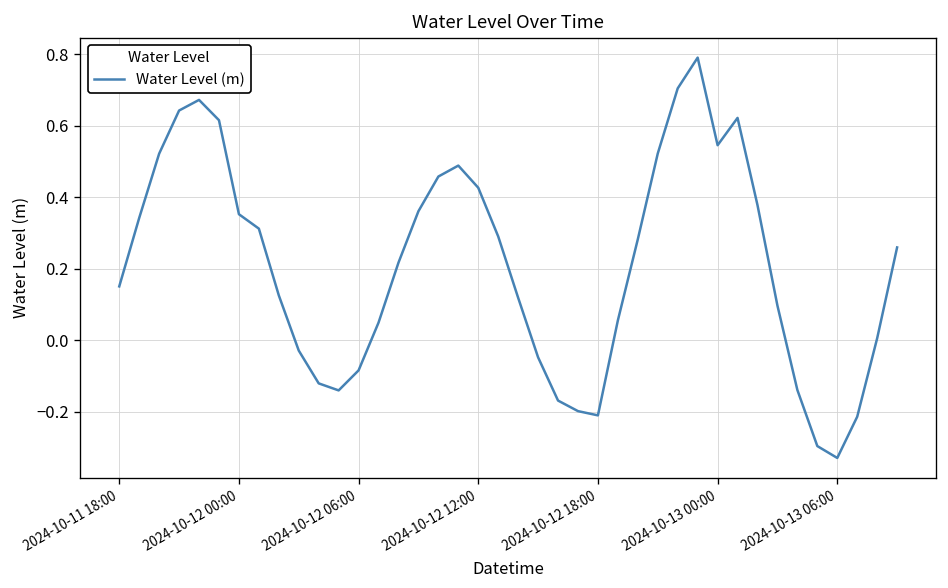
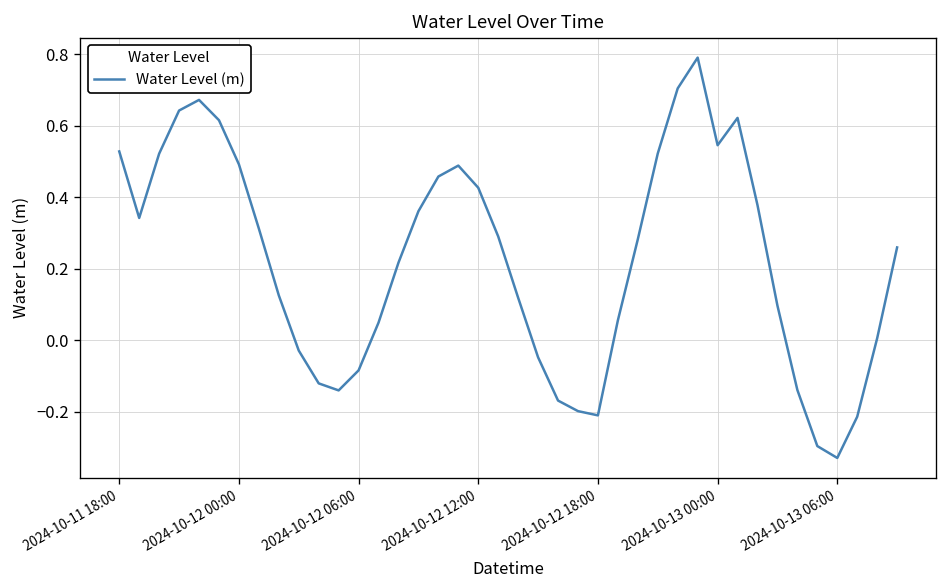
  {
-   "2024-10-11 18:00": 0.15,
-   "2024-10-12 00:00": 0.35,
+   "2024-10-11 18:00": 0.53,
+   "2024-10-12 00:00": 0.49,
    "2024-10-12 06:00": -0.08,
    "2024-10-12 12:00": 0.43,
    "2024-10-12 18:00": -0.21,
    "2024-10-13 00:00": 0.55,
    "2024-10-13 06:00": -0.33
  }
